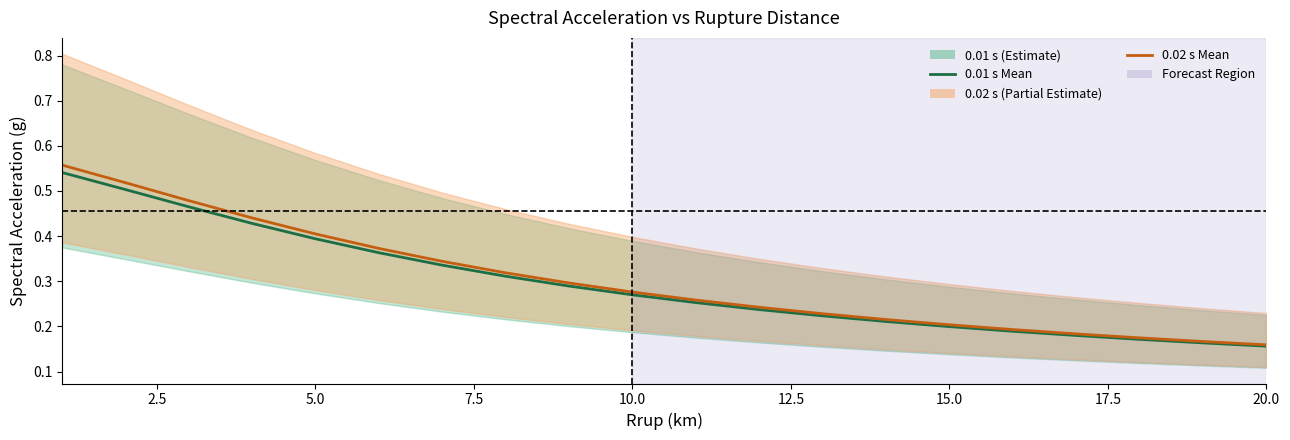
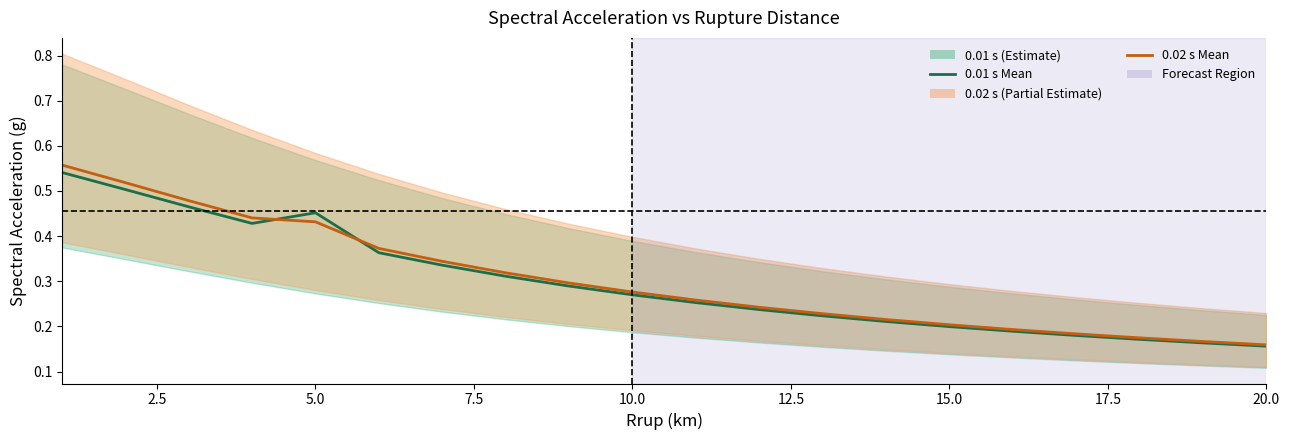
  {
    "0.01 s Mean": {
-     "5.0": 0.39,
+     "5.0": 0.45,
      "10.0": 0.27
    },
    "0.02 s Mean": {
-     "5.0": 0.40,
+     "5.0": 0.43,
      "10.0": 0.28
    }
  }
